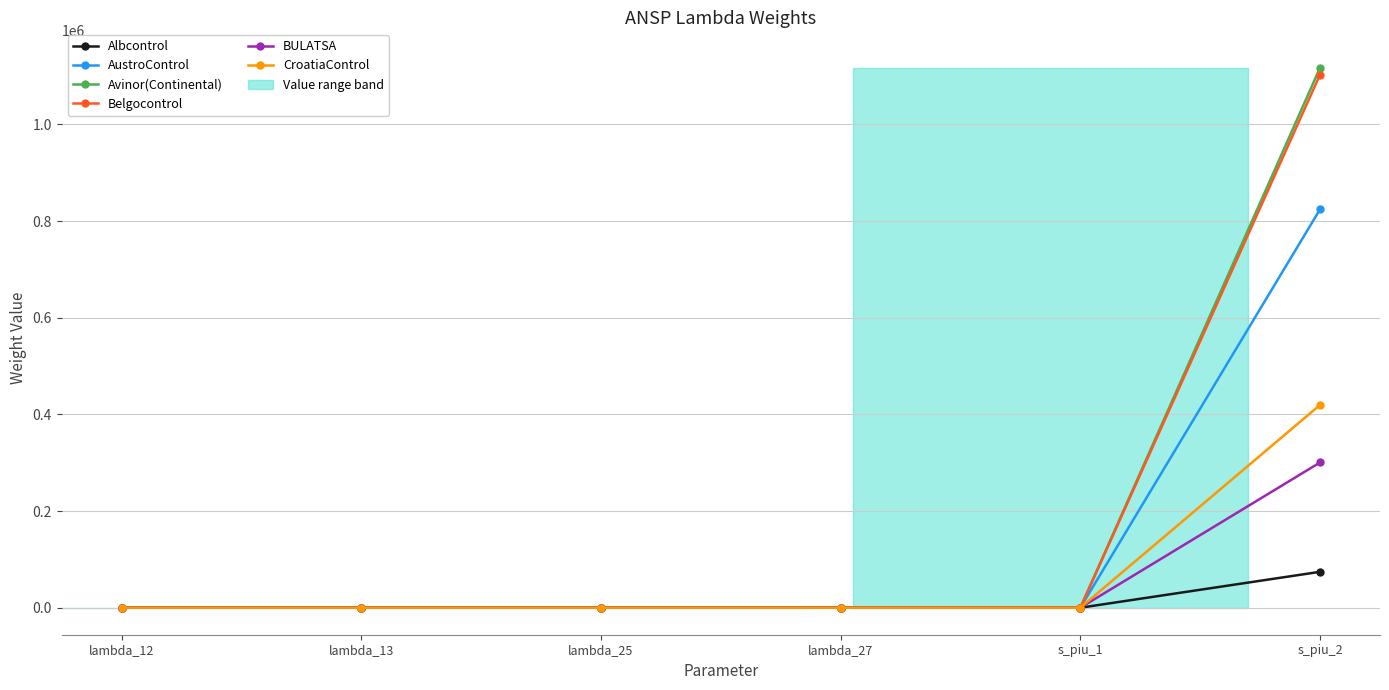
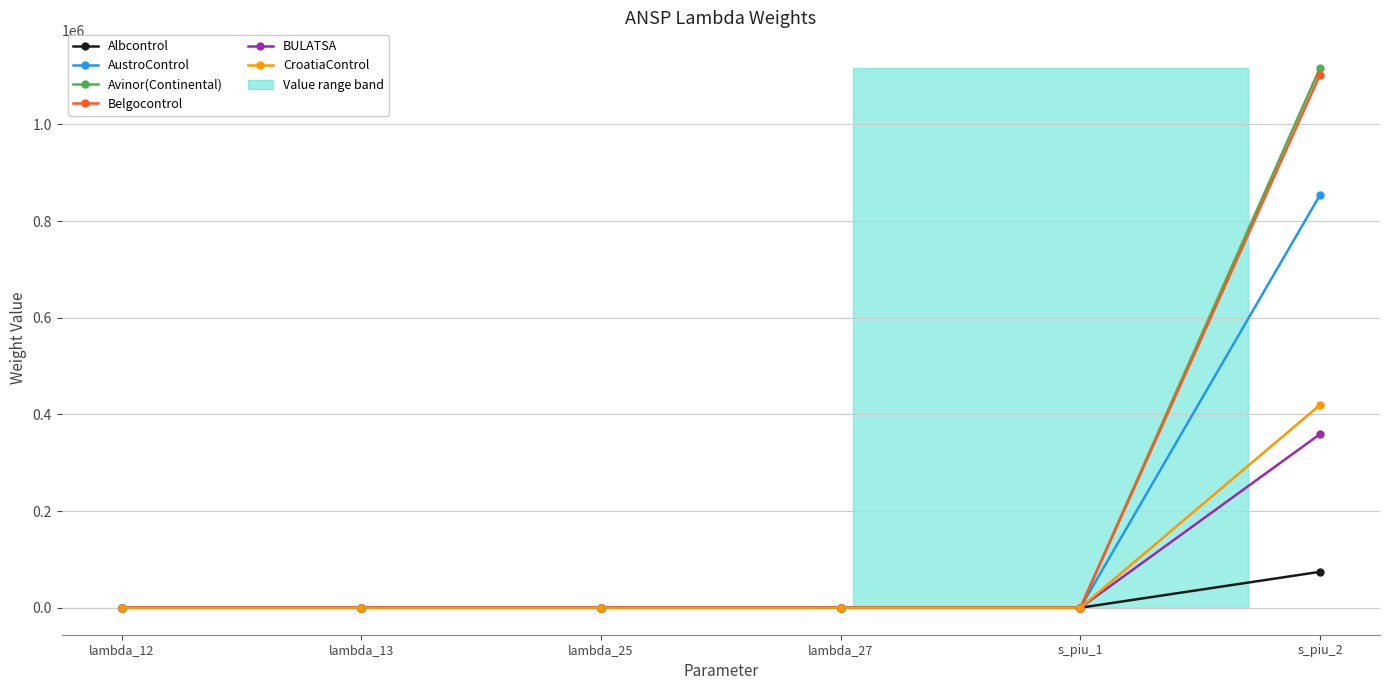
  {
    "Albcontrol": {
      "s_piu_2": 70000
    },
    "AustroControl": {
-     "s_piu_2": 820000
+     "s_piu_2": 850000
    },
    "Avinor(Continental)": {
      "s_piu_2": 1120000
    },
    "Belgocontrol": {
      "s_piu_2": 1100000
    },
    "BULATSA": {
-     "s_piu_2": 300000
+     "s_piu_2": 360000
    },
    "CroatiaControl": {
      "s_piu_2": 420000
    }
  }
